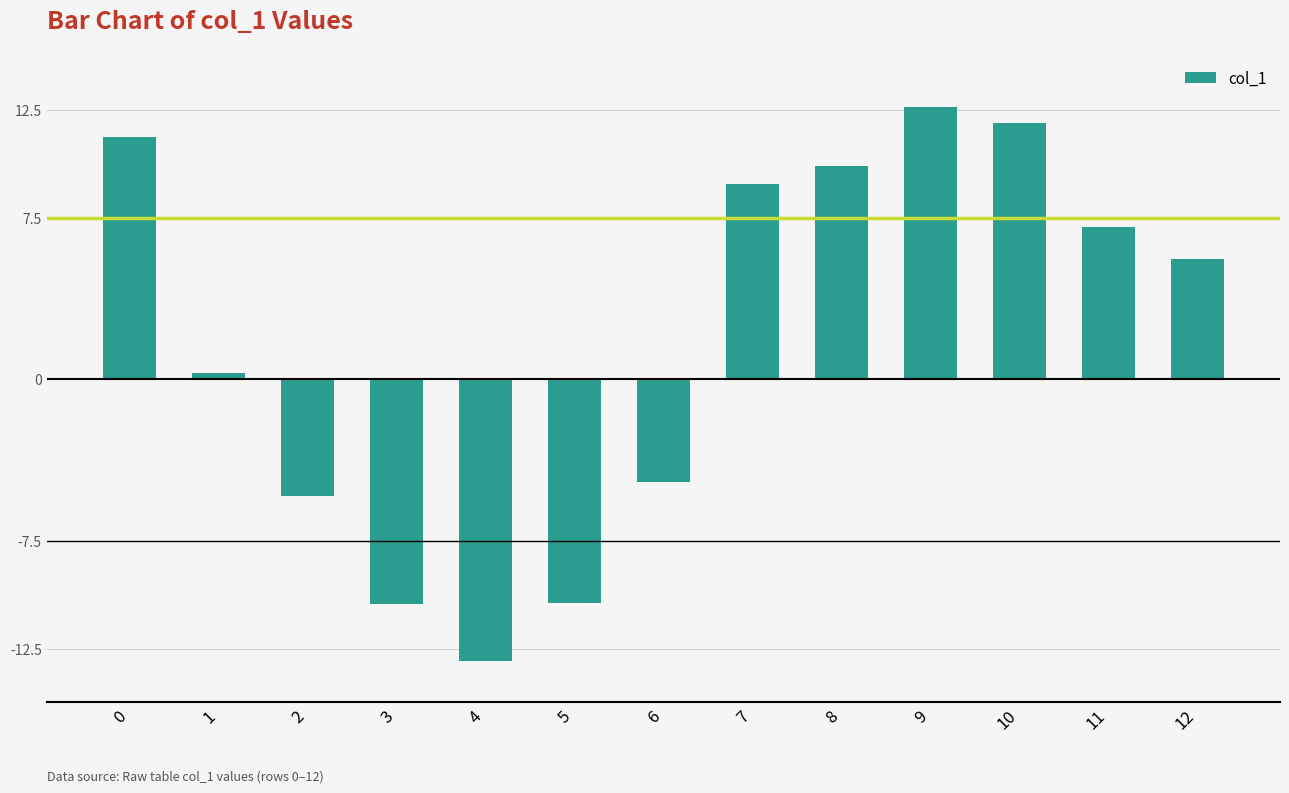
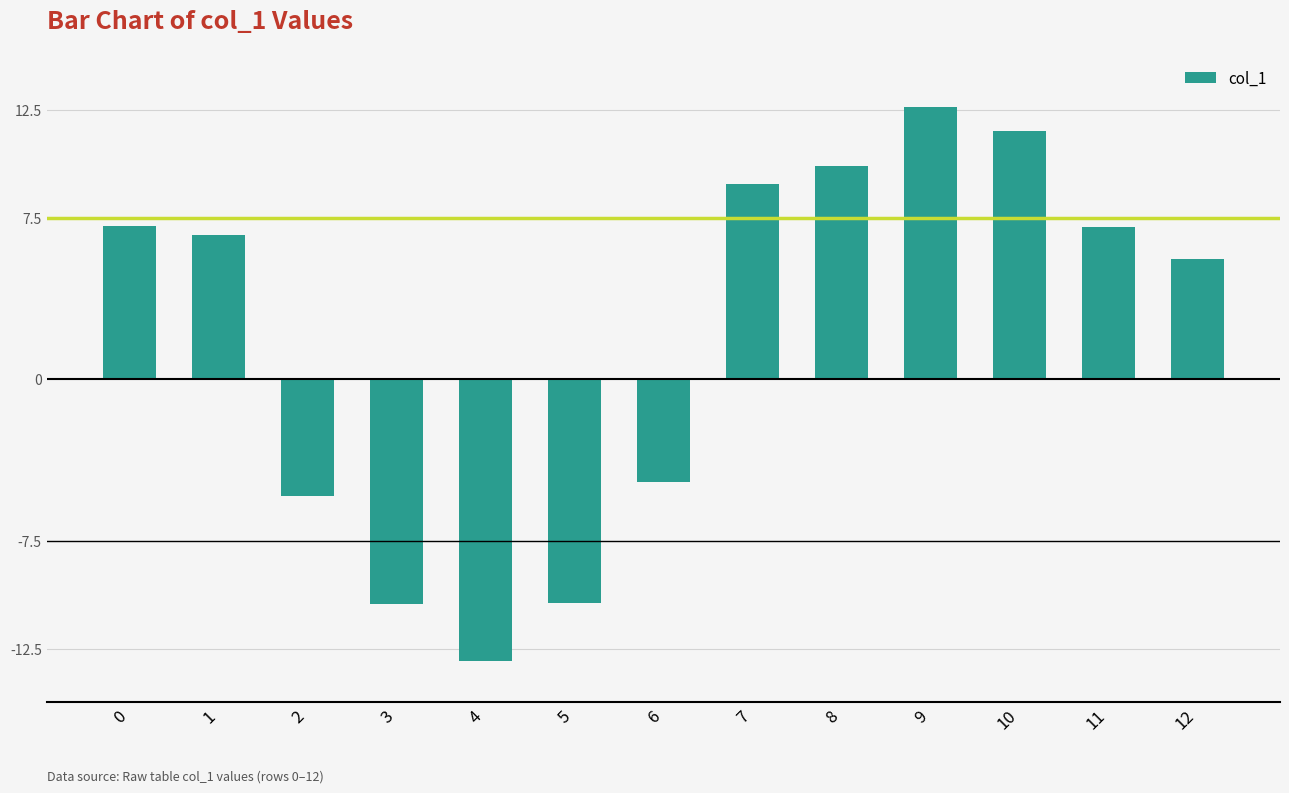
  {
-   "0": 11.2,
-   "1": 0.3,
+   "0": 7.1,
+   "1": 6.7,
    "2": -5.4,
    "3": -10.4,
    "4": -13.1,
    "5": -10.4,
    "6": -4.8,
    "7": 9.1,
    "8": 9.9,
    "9": 12.6,
-   "10": 11.9,
+   "10": 11.5,
    "11": 7.1,
    "12": 5.6
  }
